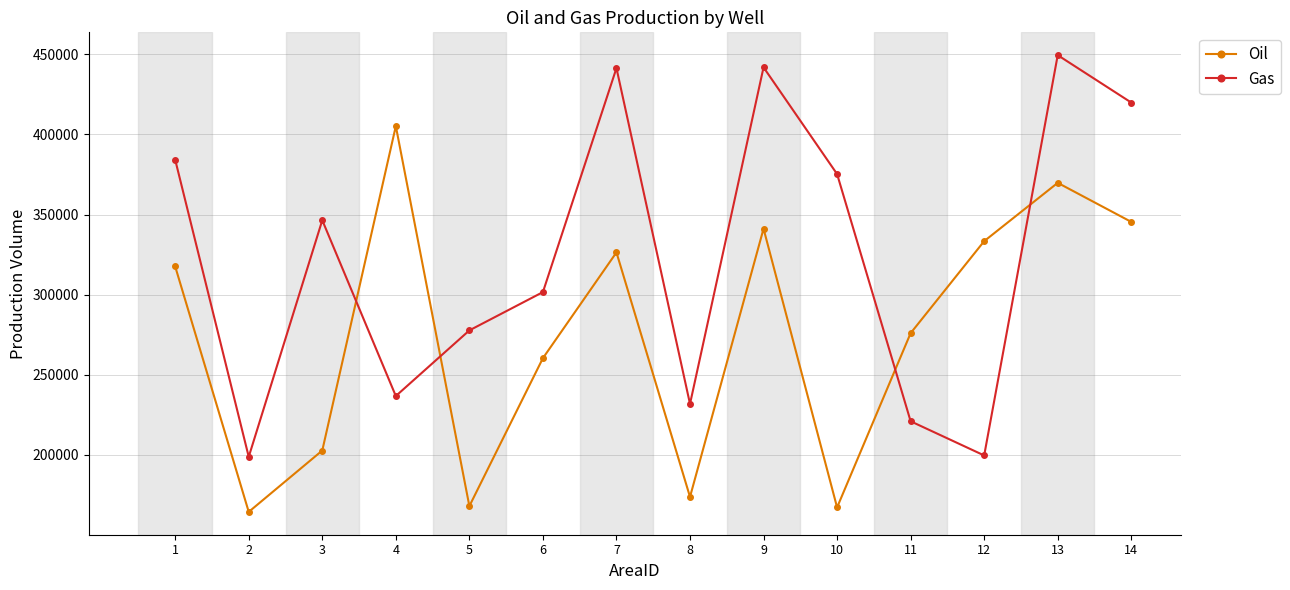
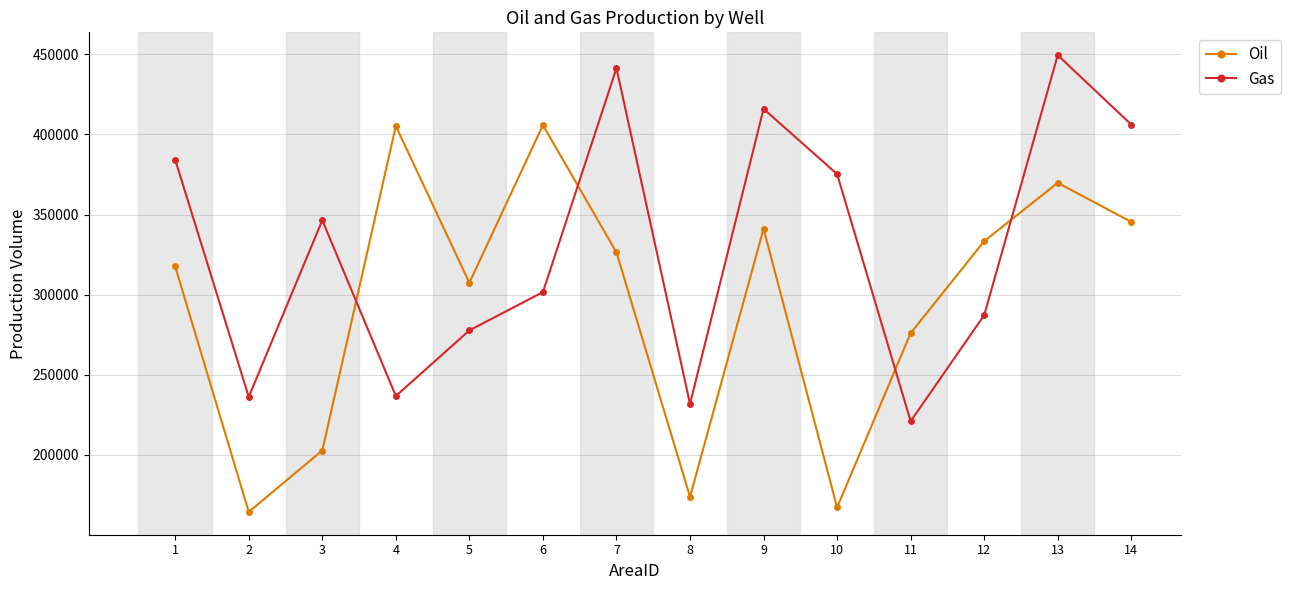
  {
    "Oil": {
      "1": 318000,
      "2": 164000,
      "3": 203000,
      "4": 405000,
-     "5": 168000,
-     "6": 260000,
+     "5": 307000,
+     "6": 406000,
      "7": 326000,
      "8": 174000,
      "9": 341000,
      "10": 167000,
      "11": 276000,
      "12": 333000,
      "13": 370000,
      "14": 345000
    },
    "Gas": {
      "1": 384000,
-     "2": 199000,
+     "2": 236000,
      "3": 346000,
      "4": 237000,
      "5": 278000,
      "6": 302000,
      "7": 441000,
      "8": 232000,
-     "9": 442000,
+     "9": 416000,
      "10": 375000,
      "11": 221000,
-     "12": 200000,
+     "12": 287000,
      "13": 449000,
-     "14": 420000
+     "14": 406000
    }
  }
